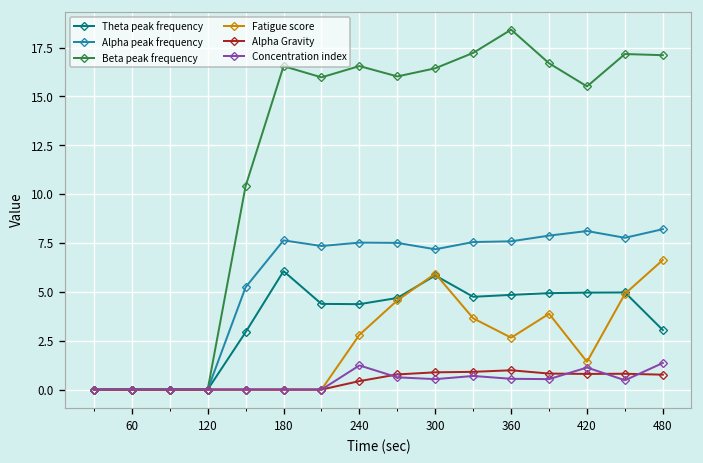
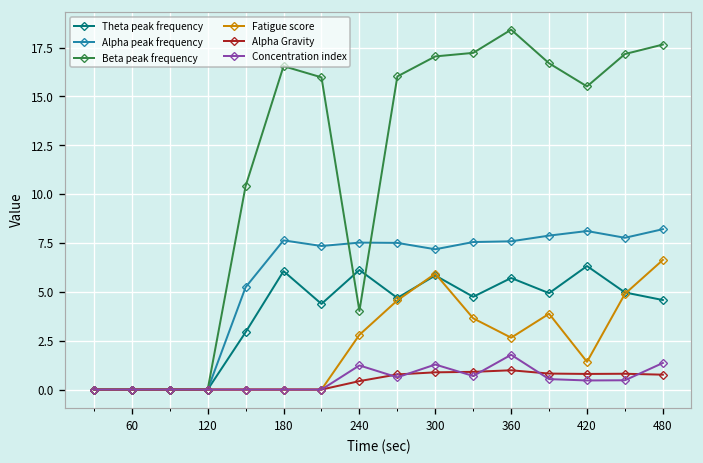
  {
    "Theta peak frequency": {
      "180": 6.1,
-     "240": 4.4,
-     "360": 4.8,
-     "420": 5.0,
-     "480": 3.0
+     "240": 6.1,
+     "360": 5.7,
+     "420": 6.3,
+     "480": 4.6
    },
    "Alpha peak frequency": {
      "180": 7.6,
      "240": 7.5,
      "300": 7.2,
      "360": 7.6,
      "420": 8.1,
      "480": 8.2
    },
    "Beta peak frequency": {
-     "240": 16.6,
-     "300": 16.4,
+     "240": 4.0,
+     "300": 17.0,
      "360": 18.4,
      "420": 15.5,
-     "480": 17.1
+     "480": 17.7
    },
    "Fatigue score": {
      "240": 2.8,
      "360": 2.7,
      "420": 1.4,
      "480": 6.6
    },
    "Alpha Gravity": {
      "240": 0.4,
      "300": 0.9,
      "360": 1.0,
      "420": 0.8,
      "480": 0.8
    },
    "Concentration index": {
      "240": 1.2,
-     "300": 0.5,
-     "360": 0.6,
-     "420": 1.1,
+     "300": 1.3,
+     "360": 1.8,
+     "420": 0.5,
      "480": 1.4
    }
  }
